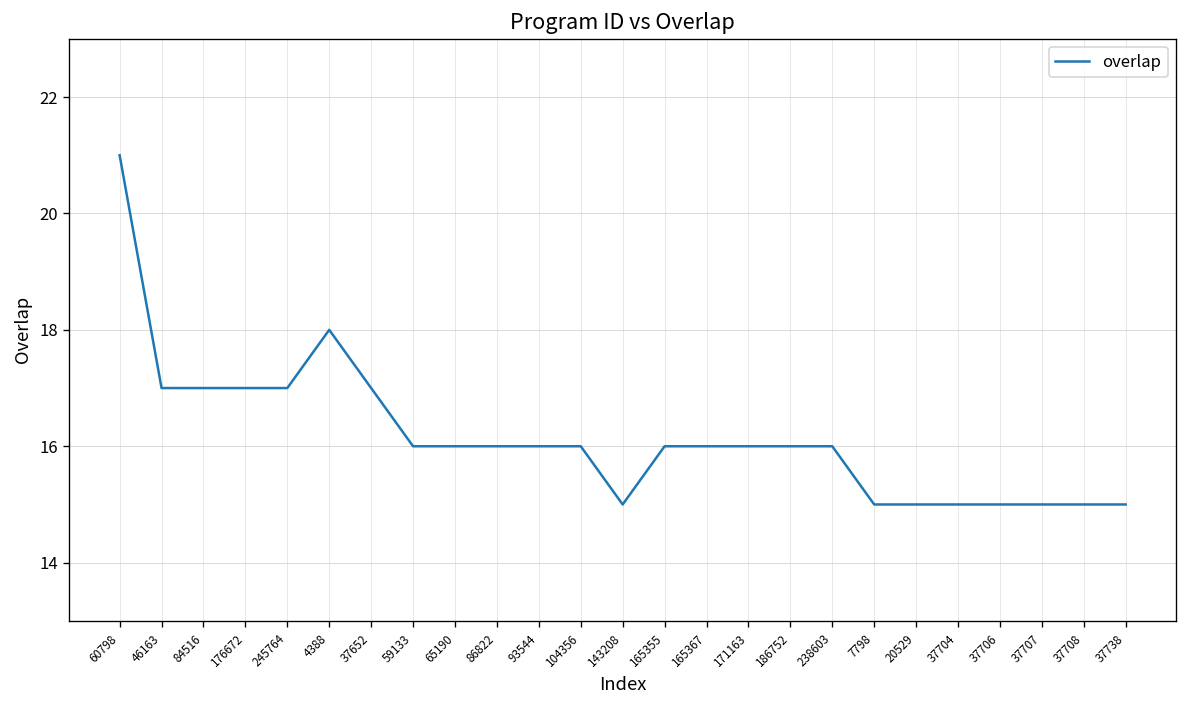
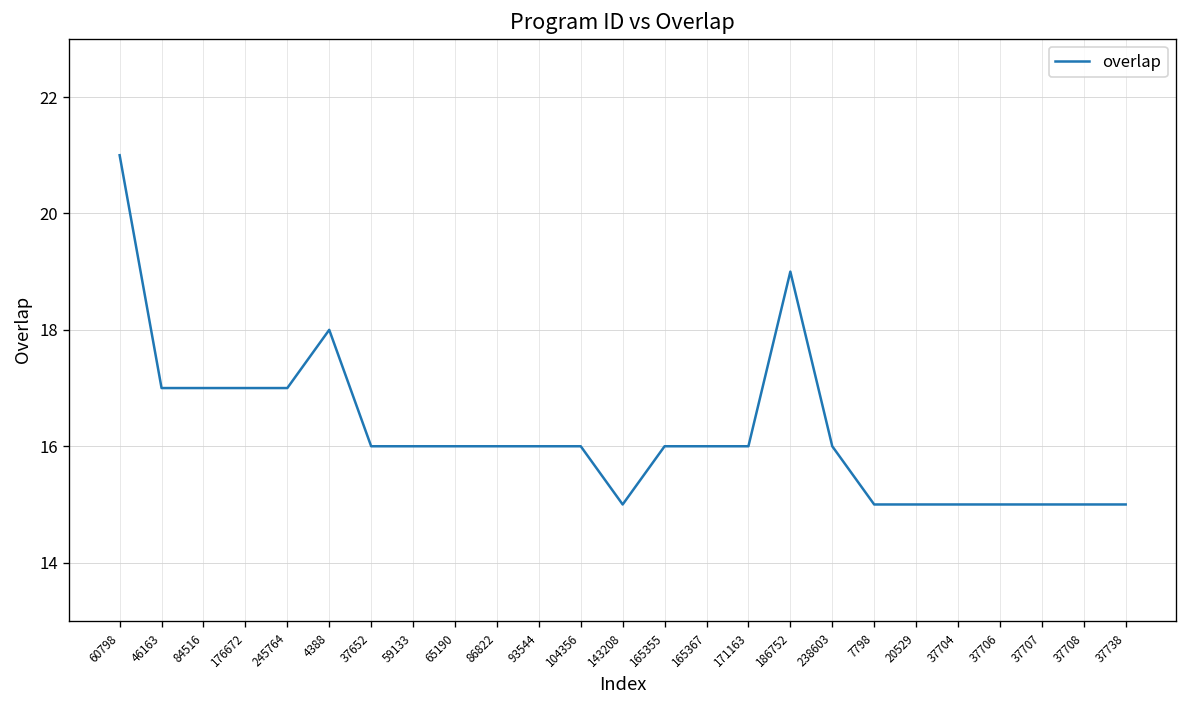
  {
    "60798": 21,
    "46163": 17,
    "84516": 17,
    "176672": 17,
    "245764": 17,
    "4388": 18,
-   "37652": 17,
+   "37652": 16,
    "59133": 16,
    "65190": 16,
    "86822": 16,
    "93544": 16,
    "104356": 16,
    "143208": 15,
    "165355": 16,
    "165367": 16,
    "171163": 16,
-   "186752": 16,
+   "186752": 19,
    "238603": 16,
    "7798": 15,
    "20529": 15,
    "37704": 15,
    "37706": 15,
    "37707": 15,
    "37708": 15,
    "37738": 15
  }
